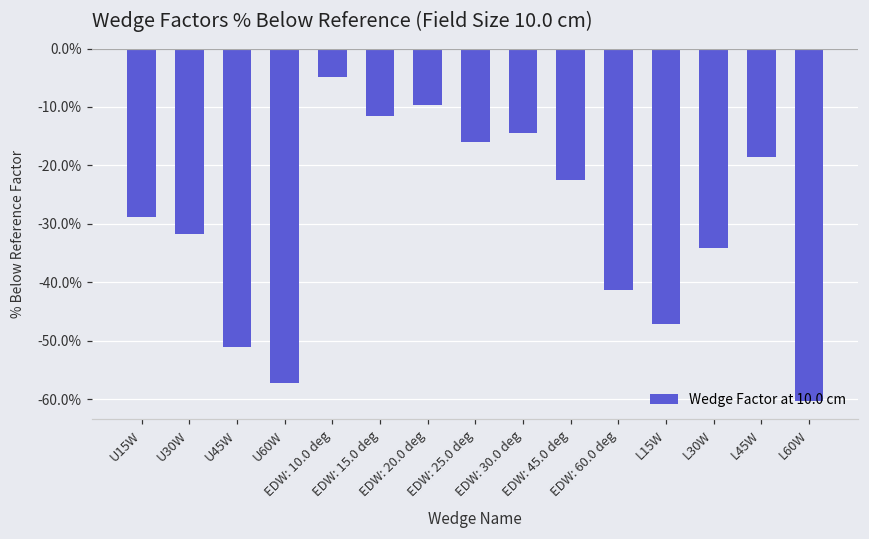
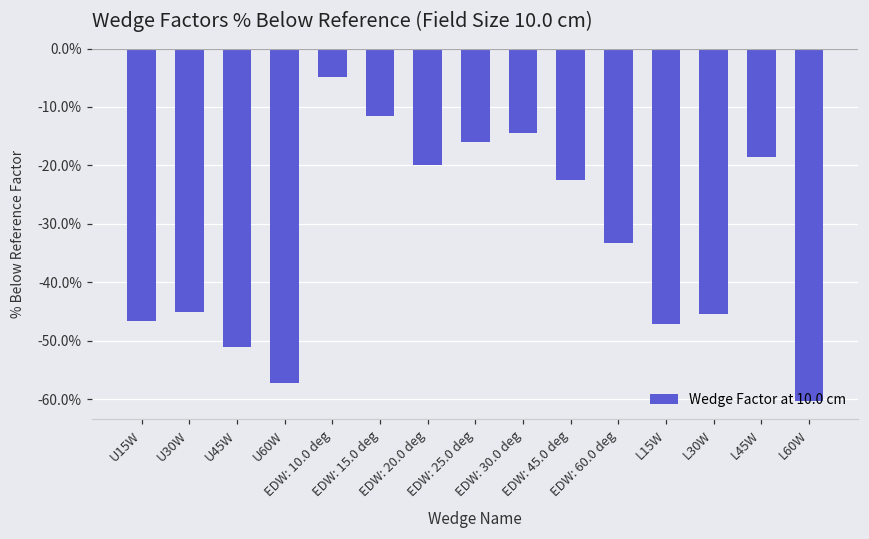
  {
-   "U15W": "-29%",
-   "U30W": "-32%",
+   "U15W": "-47%",
+   "U30W": "-45%",
    "U45W": "-51%",
    "U60W": "-57%",
    "EDW: 10.0 deg": "-5%",
    "EDW: 15.0 deg": "-12%",
-   "EDW: 20.0 deg": "-10%",
+   "EDW: 20.0 deg": "-20%",
    "EDW: 25.0 deg": "-16%",
    "EDW: 30.0 deg": "-14%",
    "EDW: 45.0 deg": "-22%",
-   "EDW: 60.0 deg": "-41%",
+   "EDW: 60.0 deg": "-33%",
    "L15W": "-47%",
-   "L30W": "-34%",
+   "L30W": "-45%",
    "L45W": "-19%",
    "L60W": "-60%"
  }
